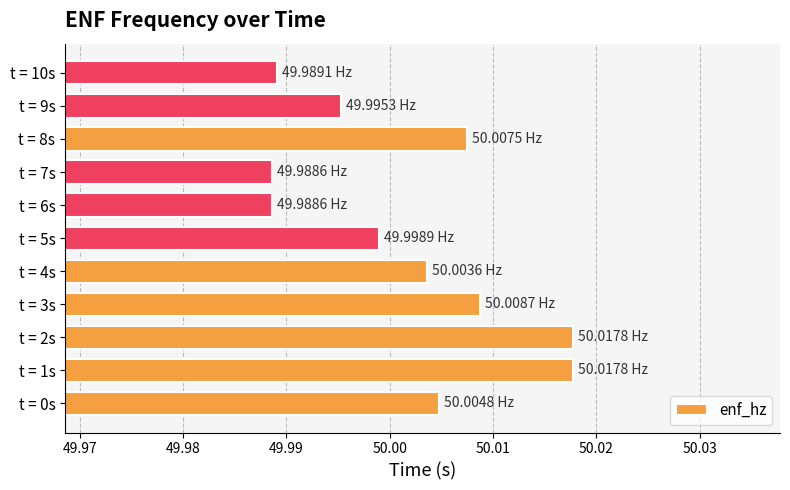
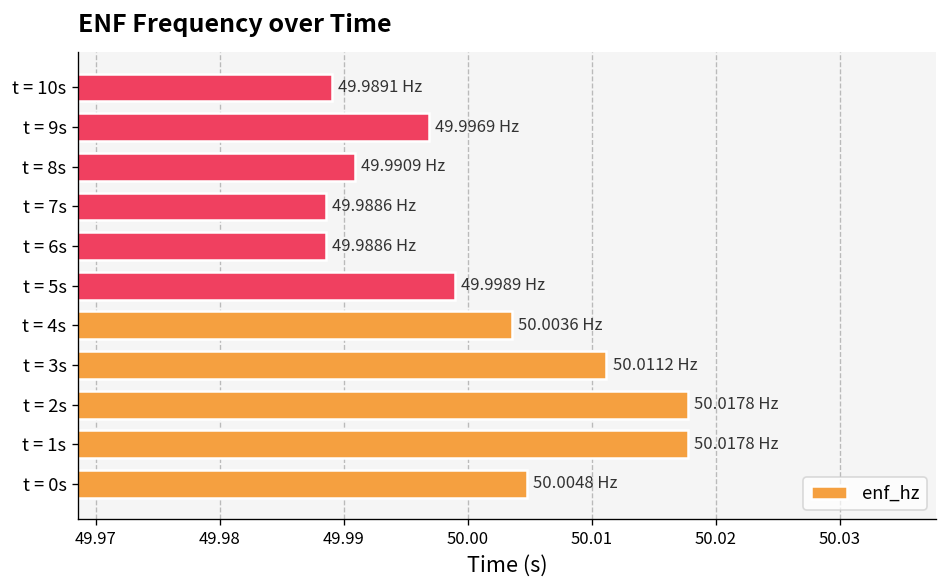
  {
    "t = 10s": 49.9891,
-   "t = 9s": 49.9953,
-   "t = 8s": 50.0075,
+   "t = 9s": 49.9969,
+   "t = 8s": 49.9909,
    "t = 7s": 49.9886,
    "t = 6s": 49.9886,
    "t = 5s": 49.9989,
    "t = 4s": 50.0036,
-   "t = 3s": 50.0087,
+   "t = 3s": 50.0112,
    "t = 2s": 50.0178,
    "t = 1s": 50.0178,
    "t = 0s": 50.0048
  }
